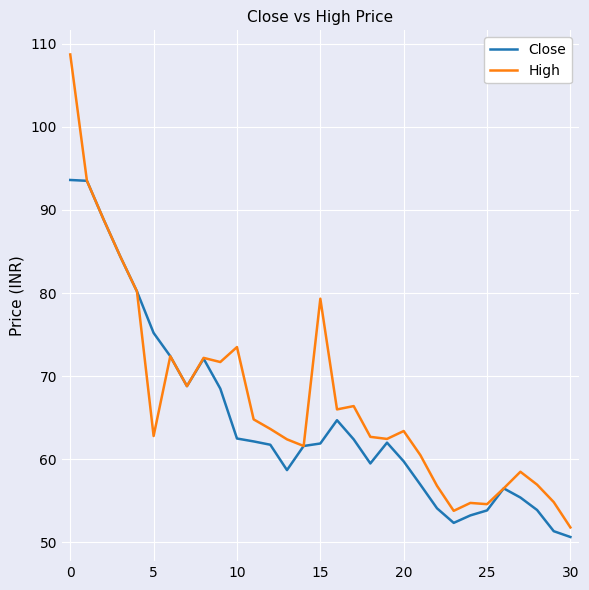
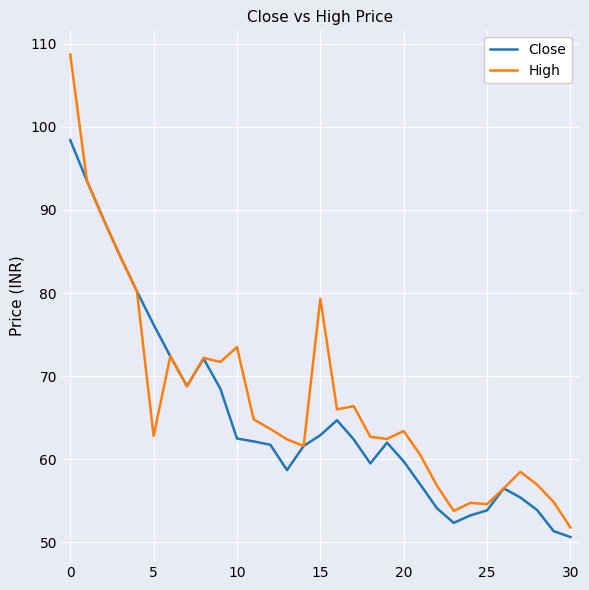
  {
    "Close": {
-     "0": 94,
-     "5": 75,
+     "0": 98,
+     "5": 76,
      "10": 63,
-     "15": 62,
+     "15": 63,
      "20": 60,
      "25": 54,
      "30": 51
    },
    "High": {
      "0": 109,
      "5": 63,
      "10": 74,
      "15": 79,
      "20": 63,
      "25": 55,
      "30": 52
    }
  }
